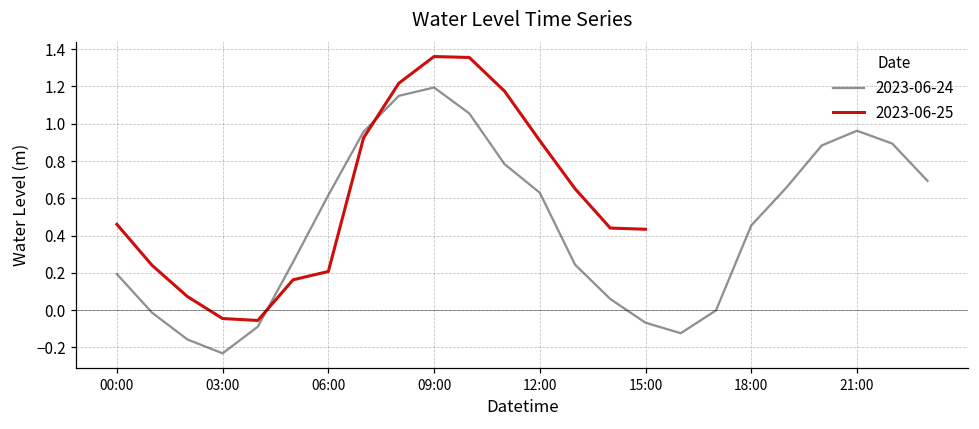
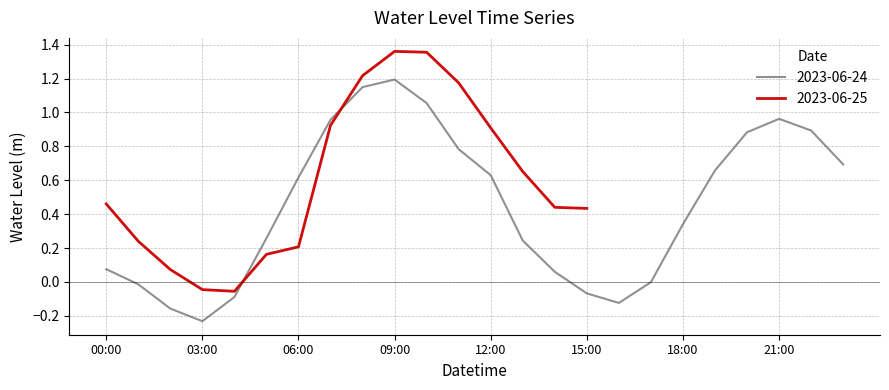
  {
    "2023-06-24": {
-     "00:00": 0.19,
+     "00:00": 0.08,
      "03:00": -0.23,
      "06:00": 0.62,
      "09:00": 1.19,
      "12:00": 0.63,
      "15:00": -0.07,
-     "18:00": 0.45,
+     "18:00": 0.34,
      "21:00": 0.96
    },
    "2023-06-25": {
      "00:00": 0.46,
      "03:00": -0.05,
      "06:00": 0.21,
      "09:00": 1.36,
      "12:00": 0.91,
      "15:00": 0.43
    }
  }
